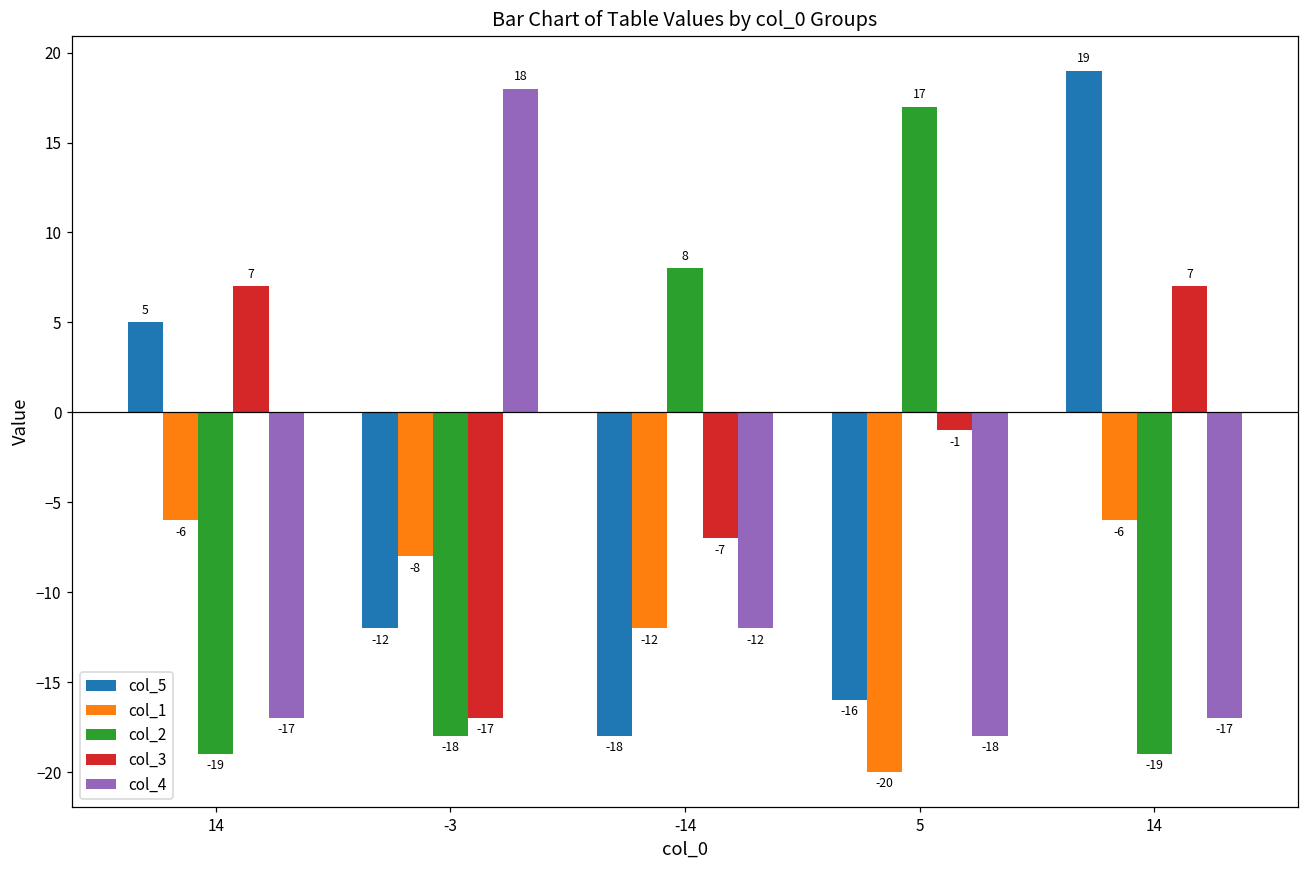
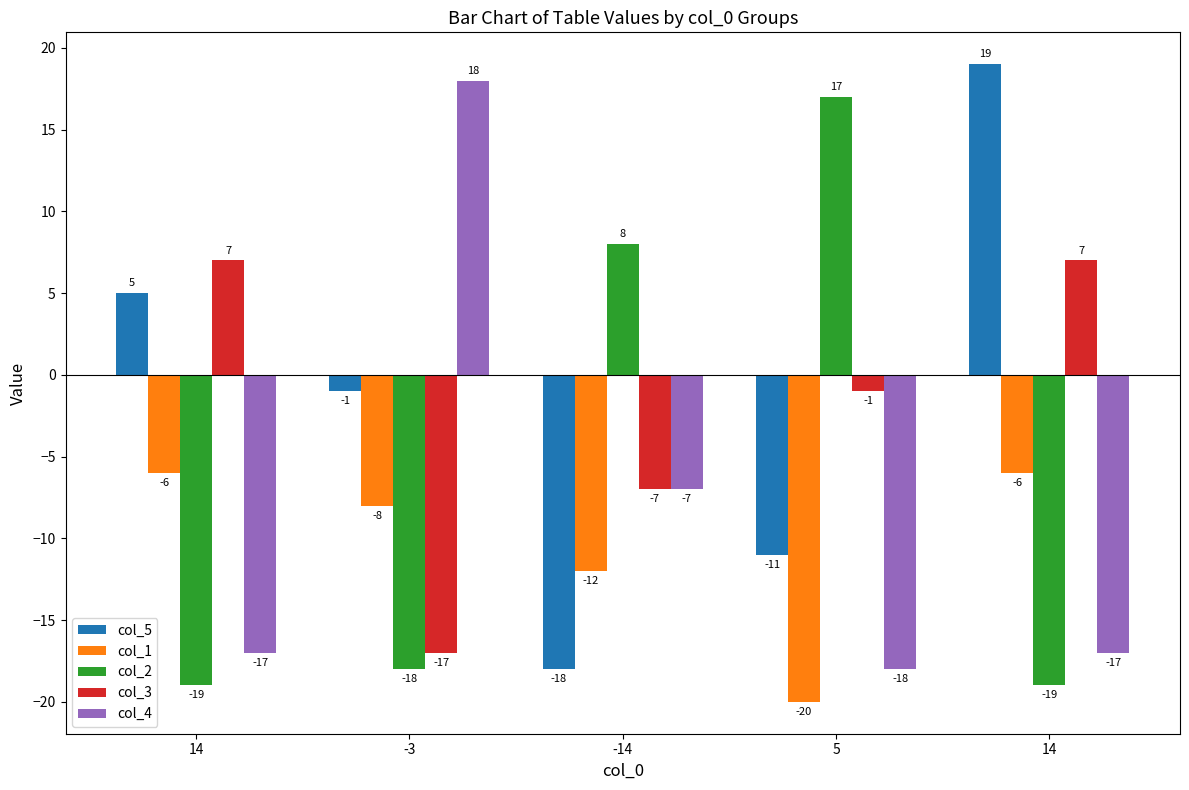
  {
    "col_5": {
-     "-3": -12,
+     "-3": -1,
      "-14": -18,
-     "5": -16
+     "5": -11
    },
    "col_1": {
      "-3": -8,
      "-14": -12,
      "5": -20
    },
    "col_2": {
      "-3": -18,
      "-14": 8,
      "5": 17
    },
    "col_3": {
      "-3": -17,
      "-14": -7,
      "5": -1
    },
    "col_4": {
      "-3": 18,
-     "-14": -12,
+     "-14": -7,
      "5": -18
    }
  }
